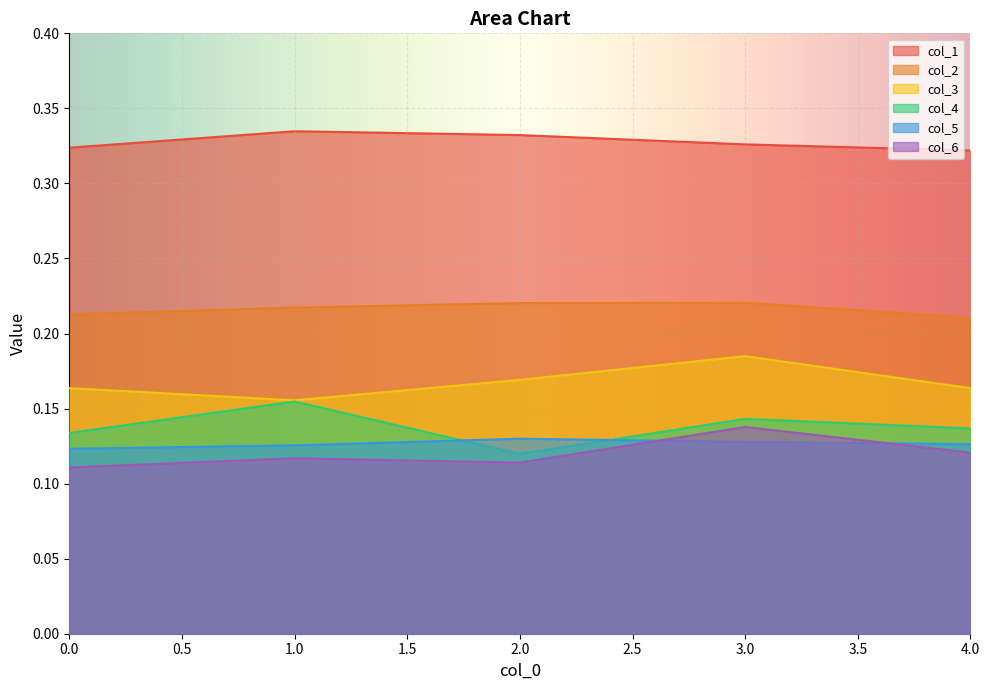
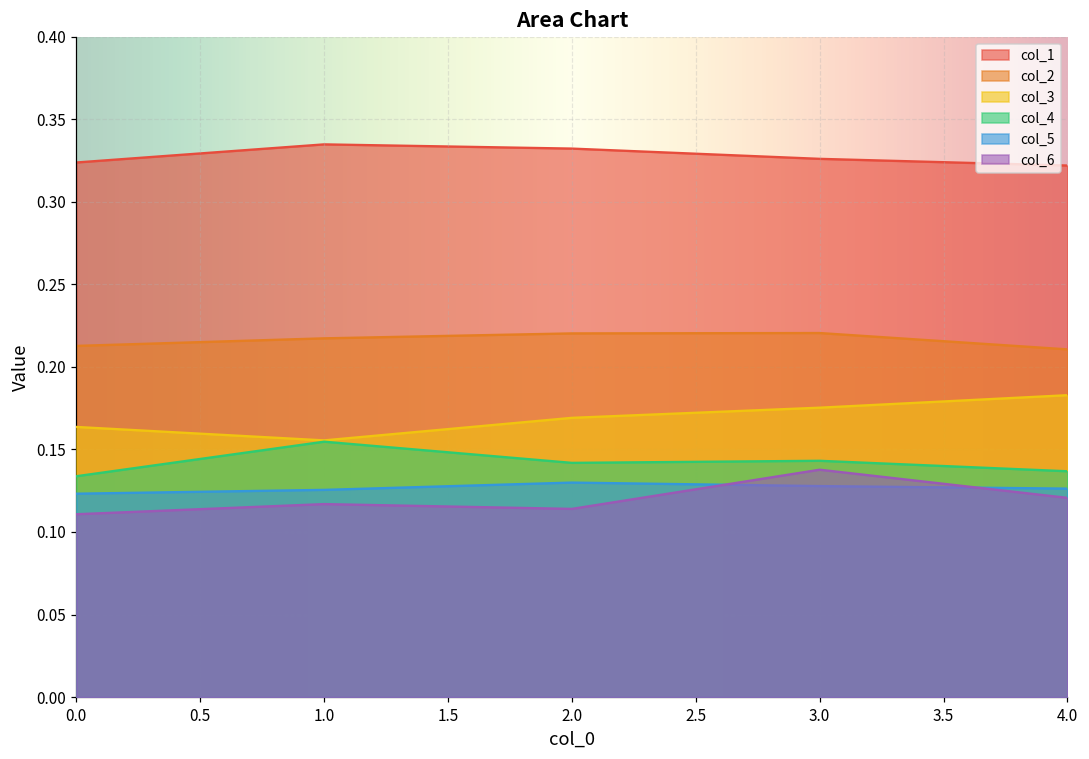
  {
    "col_3": {
      "0.0": 0.164,
      "2.0": 0.169,
-     "3.0": 0.185,
-     "4.0": 0.164
+     "3.0": 0.175,
+     "4.0": 0.183
    },
    "col_4": {
      "0.0": 0.134,
-     "2.0": 0.120,
+     "2.0": 0.142,
      "3.0": 0.143,
      "4.0": 0.137
    },
    "col_5": {
      "0.0": 0.123,
      "1.0": 0.126,
      "2.0": 0.130,
      "3.0": 0.128,
      "4.0": 0.126
    },
    "col_6": {
      "0.0": 0.111,
      "1.0": 0.117,
      "2.0": 0.114,
      "3.0": 0.138,
      "4.0": 0.121
    }
  }
